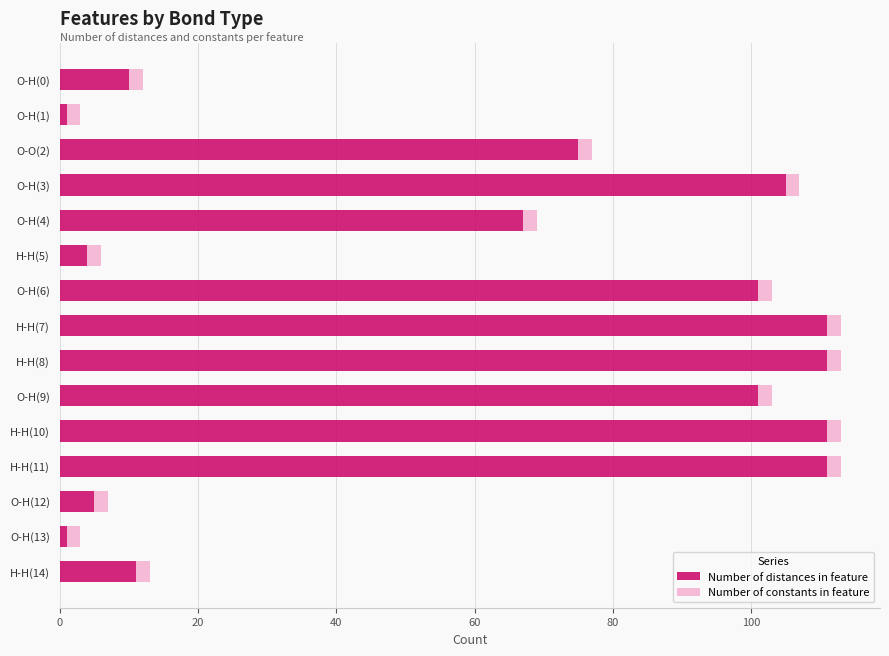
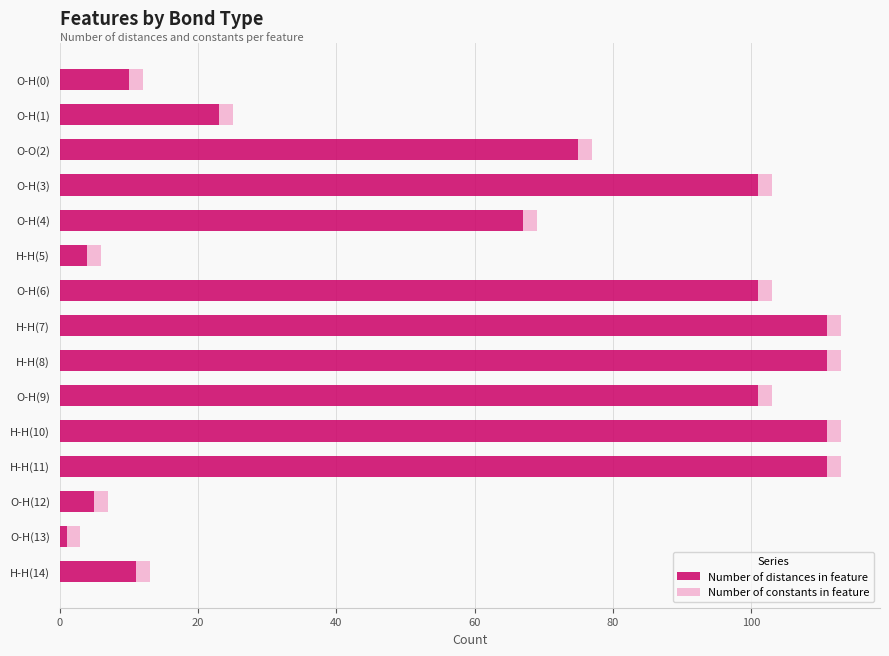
  {
    "Number of distances in feature": {
      "O-H(0)": 10,
-     "O-H(1)": 1,
+     "O-H(1)": 23,
      "O-O(2)": 75,
-     "O-H(3)": 105,
+     "O-H(3)": 101,
      "O-H(4)": 67,
      "H-H(5)": 4,
      "O-H(6)": 101,
      "H-H(7)": 111,
      "H-H(8)": 111,
      "O-H(9)": 101,
      "H-H(10)": 111,
      "H-H(11)": 111,
      "O-H(12)": 5,
      "O-H(13)": 1,
      "H-H(14)": 11
    },
    "Number of constants in feature": {
      "O-H(0)": 2,
      "O-H(1)": 2,
      "O-O(2)": 2,
      "O-H(3)": 2,
      "O-H(4)": 2,
      "H-H(5)": 2,
      "O-H(6)": 2,
      "H-H(7)": 2,
      "H-H(8)": 2,
      "O-H(9)": 2,
      "H-H(10)": 2,
      "H-H(11)": 2,
      "O-H(12)": 2,
      "O-H(13)": 2,
      "H-H(14)": 2
    }
  }
